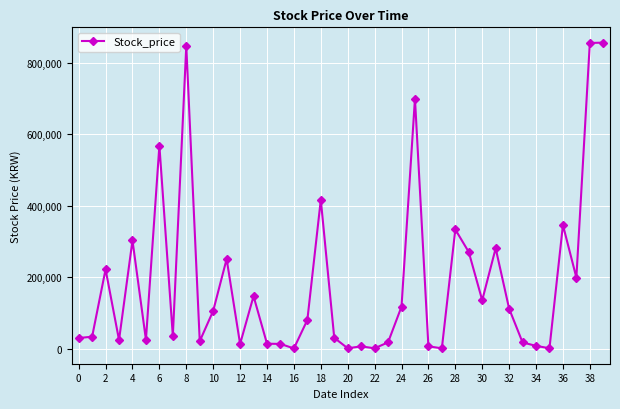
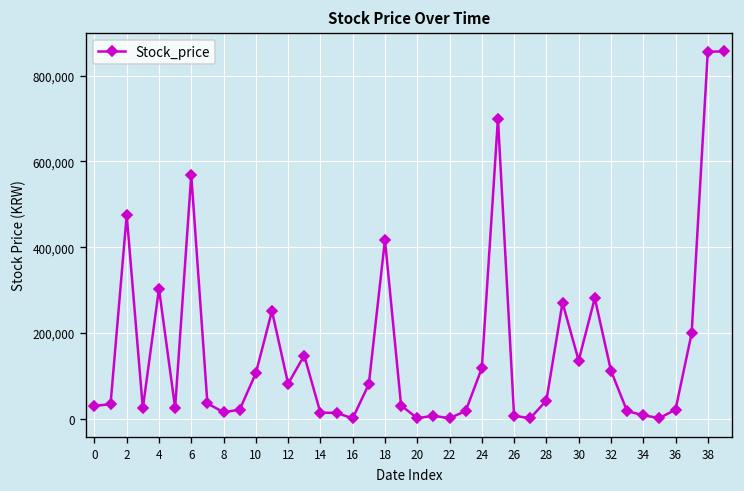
  {
    "0": "30,000",
-   "2": "220,000",
+   "2": "470,000",
    "4": "300,000",
    "6": "570,000",
-   "8": "850,000",
+   "8": "10,000",
    "10": "110,000",
-   "12": "10,000",
+   "12": "80,000",
    "14": "10,000",
    "16": "0",
    "18": "420,000",
    "20": "0",
    "22": "0",
    "24": "120,000",
    "26": "10,000",
-   "28": "330,000",
+   "28": "40,000",
    "30": "140,000",
    "32": "110,000",
    "34": "10,000",
-   "36": "350,000",
+   "36": "20,000",
    "38": "860,000"
  }
